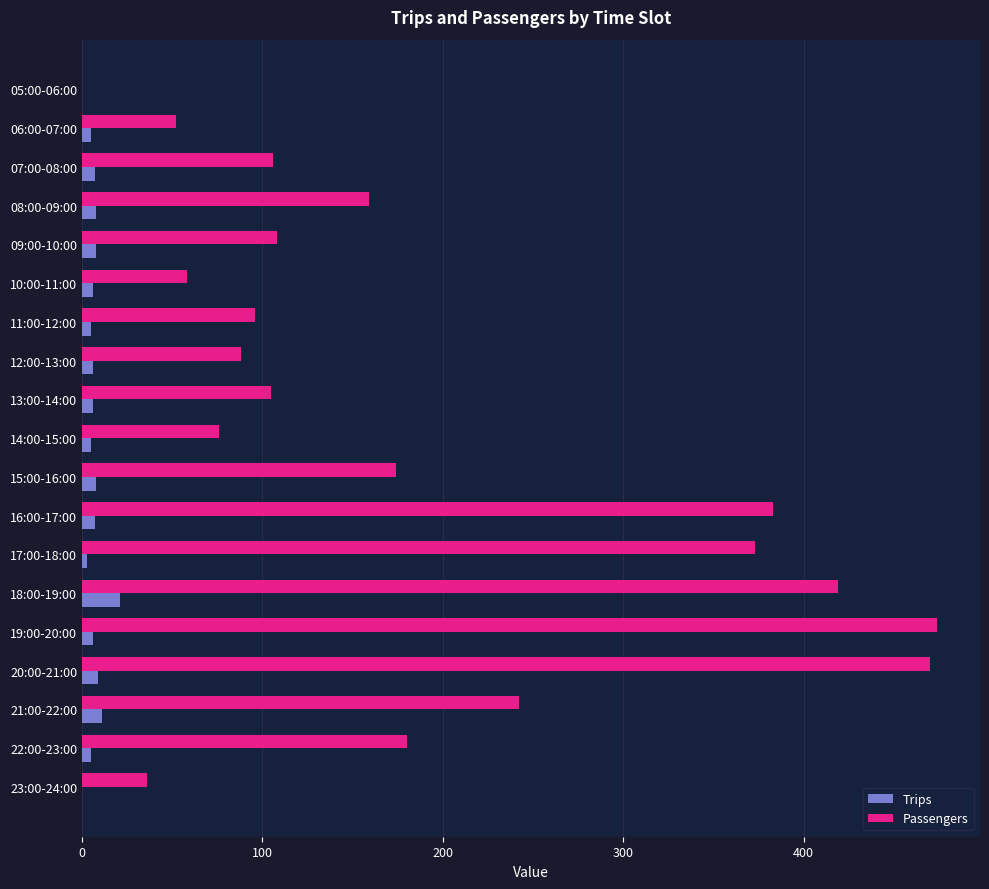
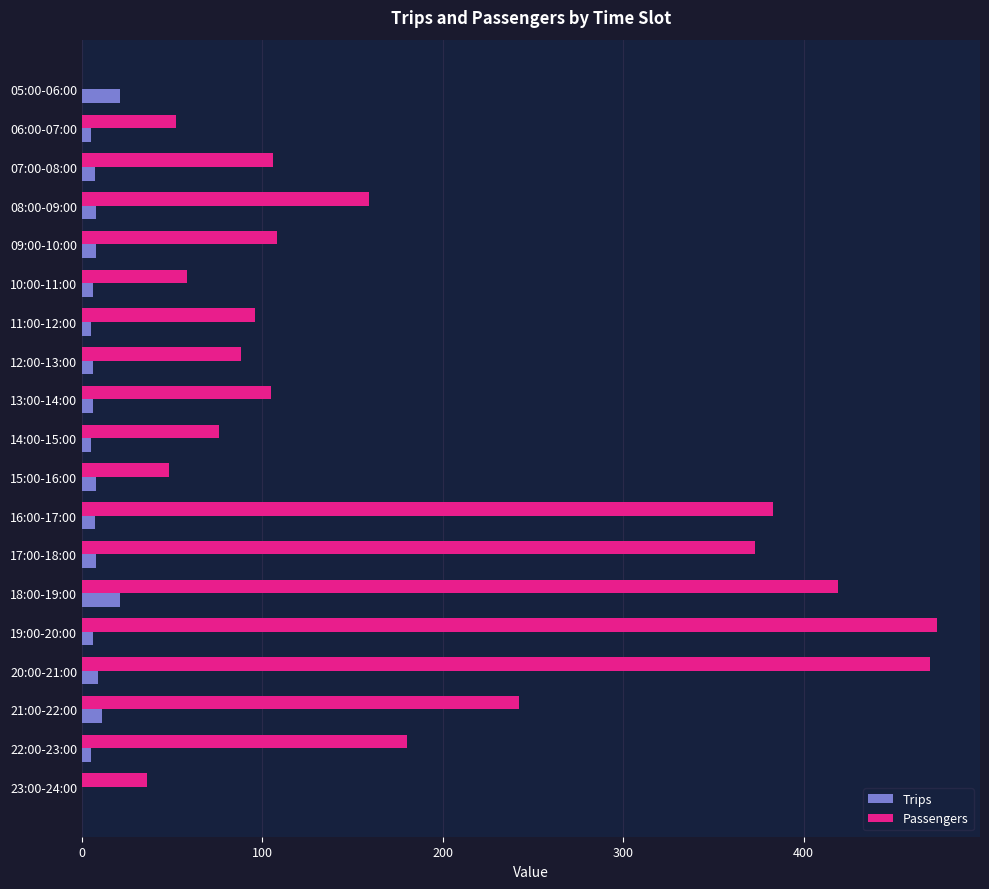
  {
    "Trips": {
-     "05:00-06:00": 0,
+     "05:00-06:00": 21,
      "06:00-07:00": 5,
      "07:00-08:00": 7,
      "08:00-09:00": 8,
      "09:00-10:00": 8,
      "10:00-11:00": 6,
      "11:00-12:00": 5,
      "12:00-13:00": 6,
      "13:00-14:00": 6,
      "14:00-15:00": 5,
      "15:00-16:00": 8,
      "16:00-17:00": 7,
-     "17:00-18:00": 3,
+     "17:00-18:00": 8,
      "18:00-19:00": 21,
      "19:00-20:00": 6,
      "20:00-21:00": 9,
      "21:00-22:00": 11,
      "22:00-23:00": 5,
      "23:00-24:00": 0
    },
    "Passengers": {
      "05:00-06:00": 0,
      "06:00-07:00": 52,
      "07:00-08:00": 106,
      "08:00-09:00": 159,
      "09:00-10:00": 108,
      "10:00-11:00": 58,
      "11:00-12:00": 96,
      "12:00-13:00": 88,
      "13:00-14:00": 105,
      "14:00-15:00": 76,
-     "15:00-16:00": 174,
+     "15:00-16:00": 48,
      "16:00-17:00": 383,
      "17:00-18:00": 373,
      "18:00-19:00": 419,
      "19:00-20:00": 474,
      "20:00-21:00": 470,
      "21:00-22:00": 242,
      "22:00-23:00": 180,
      "23:00-24:00": 36
    }
  }
